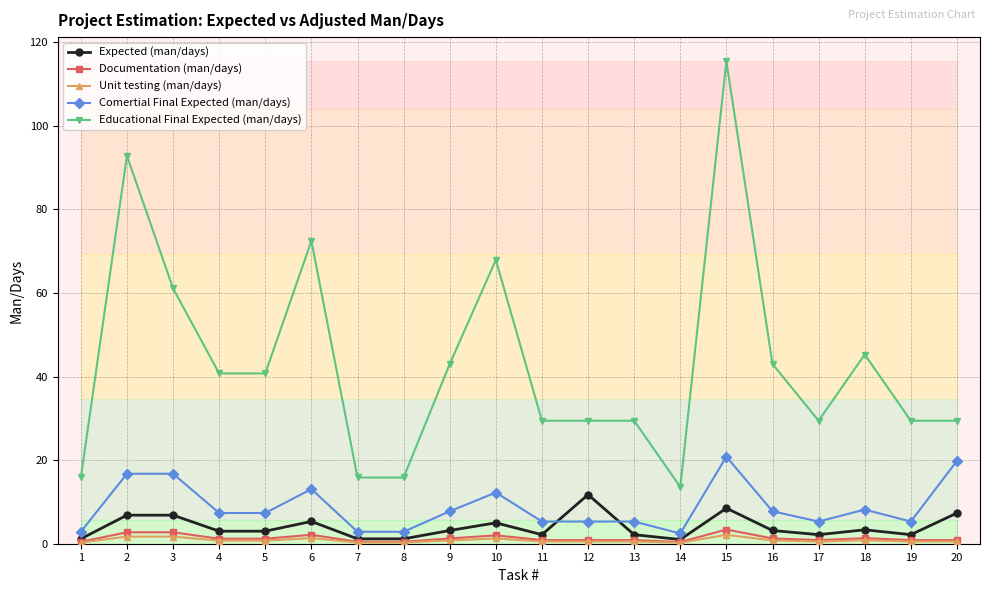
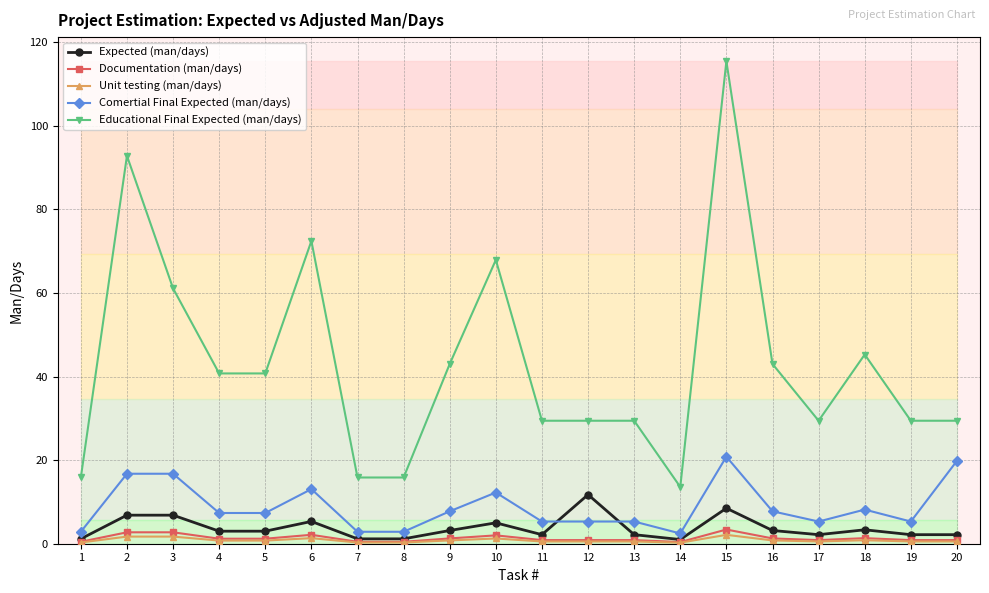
  {
    "Expected (man/days)": {
      "1": 1,
      "2": 7,
      "3": 7,
      "4": 3,
      "5": 3,
      "7": 1,
      "8": 1,
      "9": 3,
      "10": 5,
      "11": 2,
      "12": 12,
      "13": 2,
      "14": 1,
      "15": 9,
      "16": 3,
      "17": 2,
      "18": 3,
      "19": 2,
-     "20": 7
+     "20": 2
    },
    "Documentation (man/days)": {
      "2": 3,
      "3": 3,
      "6": 2,
      "10": 2,
      "15": 3
    },
    "Unit testing (man/days)": {
      "2": 2,
      "3": 2,
      "6": 1,
      "10": 1,
      "15": 2
    },
    "Comertial Final Expected (man/days)": {
      "1": 3,
      "2": 17,
      "3": 17,
      "4": 7,
      "5": 7,
      "6": 13,
      "7": 3,
      "8": 3,
      "9": 8,
      "10": 12,
      "14": 2,
      "15": 21,
      "16": 8,
      "18": 8,
      "20": 20
    },
    "Educational Final Expected (man/days)": {
      "1": 16,
      "2": 93,
      "3": 61,
      "4": 41,
      "5": 41,
      "6": 72,
      "7": 16,
      "8": 16,
      "9": 43,
      "10": 68,
      "11": 29,
      "12": 29,
      "13": 29,
      "14": 14,
      "16": 43,
      "17": 29,
      "18": 45,
      "19": 29,
      "20": 29
    }
  }
